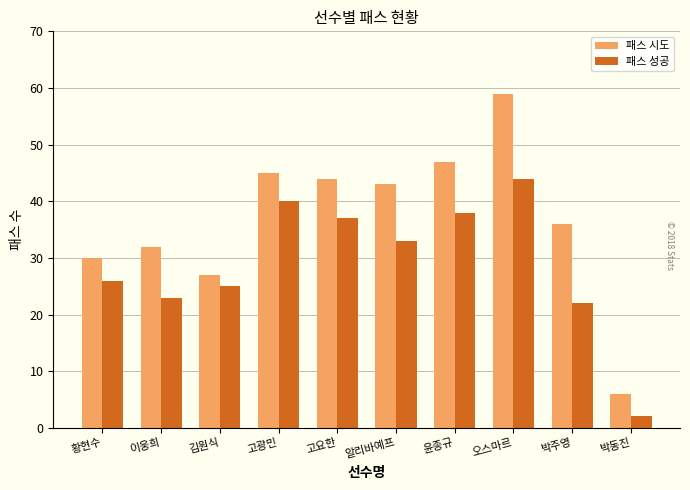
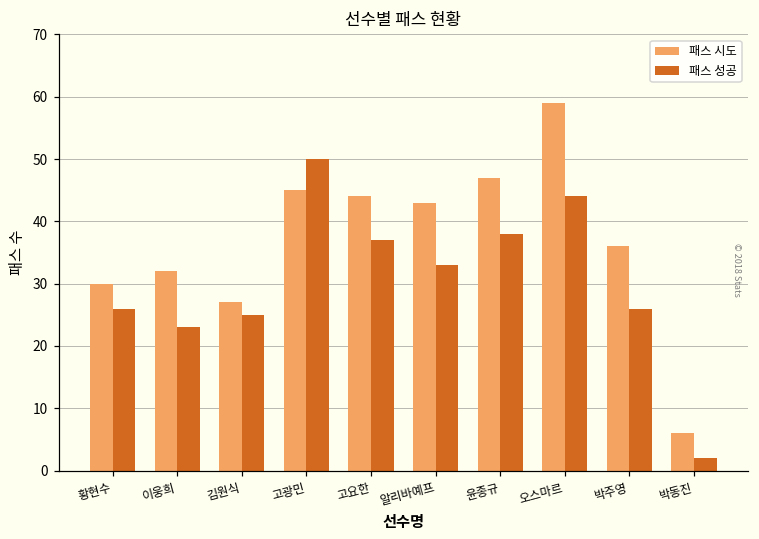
  {
    "패스 시도": {
      "황현수": 30,
      "이웅희": 32,
      "김원식": 27,
      "고광민": 45,
      "고요한": 44,
      "알리바예프": 43,
      "윤종규": 47,
      "오스마르": 59,
      "박주영": 36,
      "박동진": 6
    },
    "패스 성공": {
      "황현수": 26,
      "이웅희": 23,
      "김원식": 25,
-     "고광민": 40,
+     "고광민": 50,
      "고요한": 37,
      "알리바예프": 33,
      "윤종규": 38,
      "오스마르": 44,
-     "박주영": 22,
+     "박주영": 26,
      "박동진": 2
    }
  }
